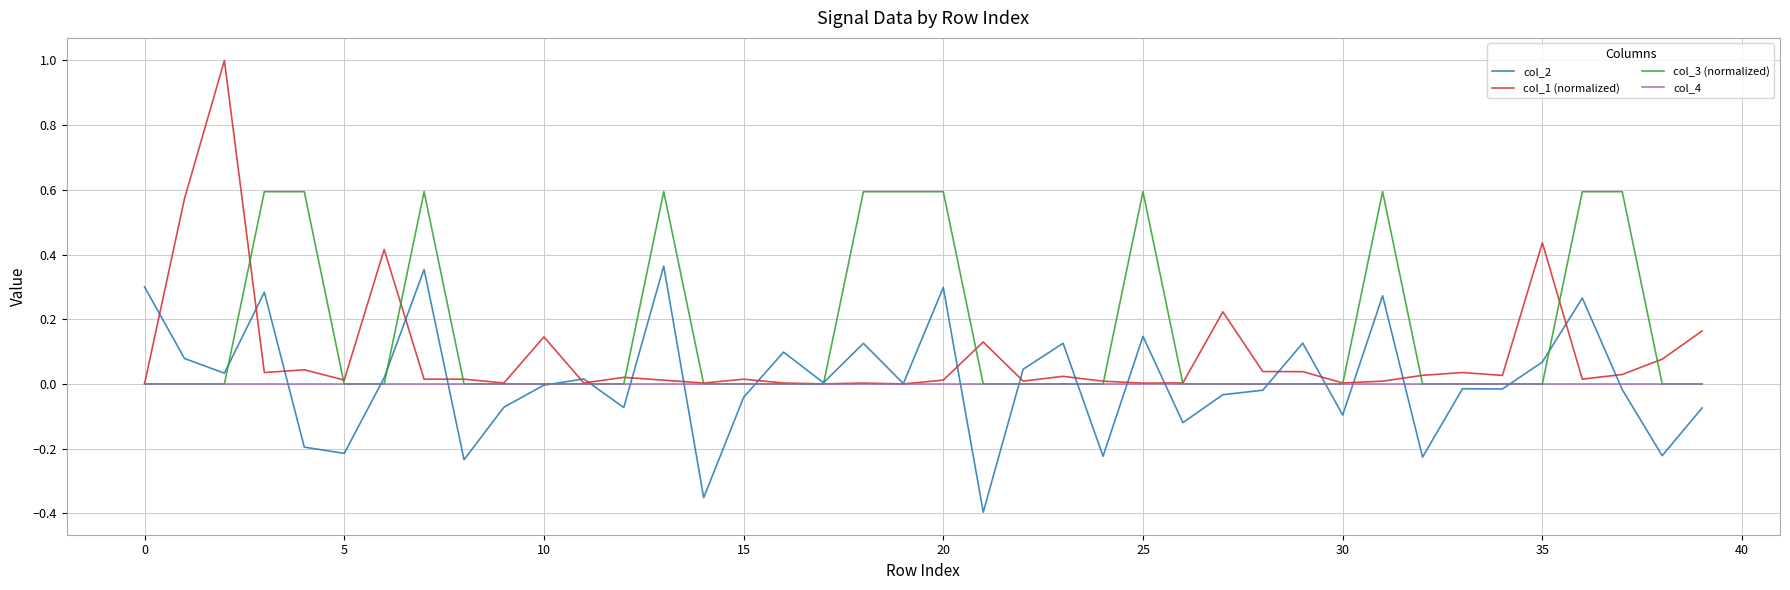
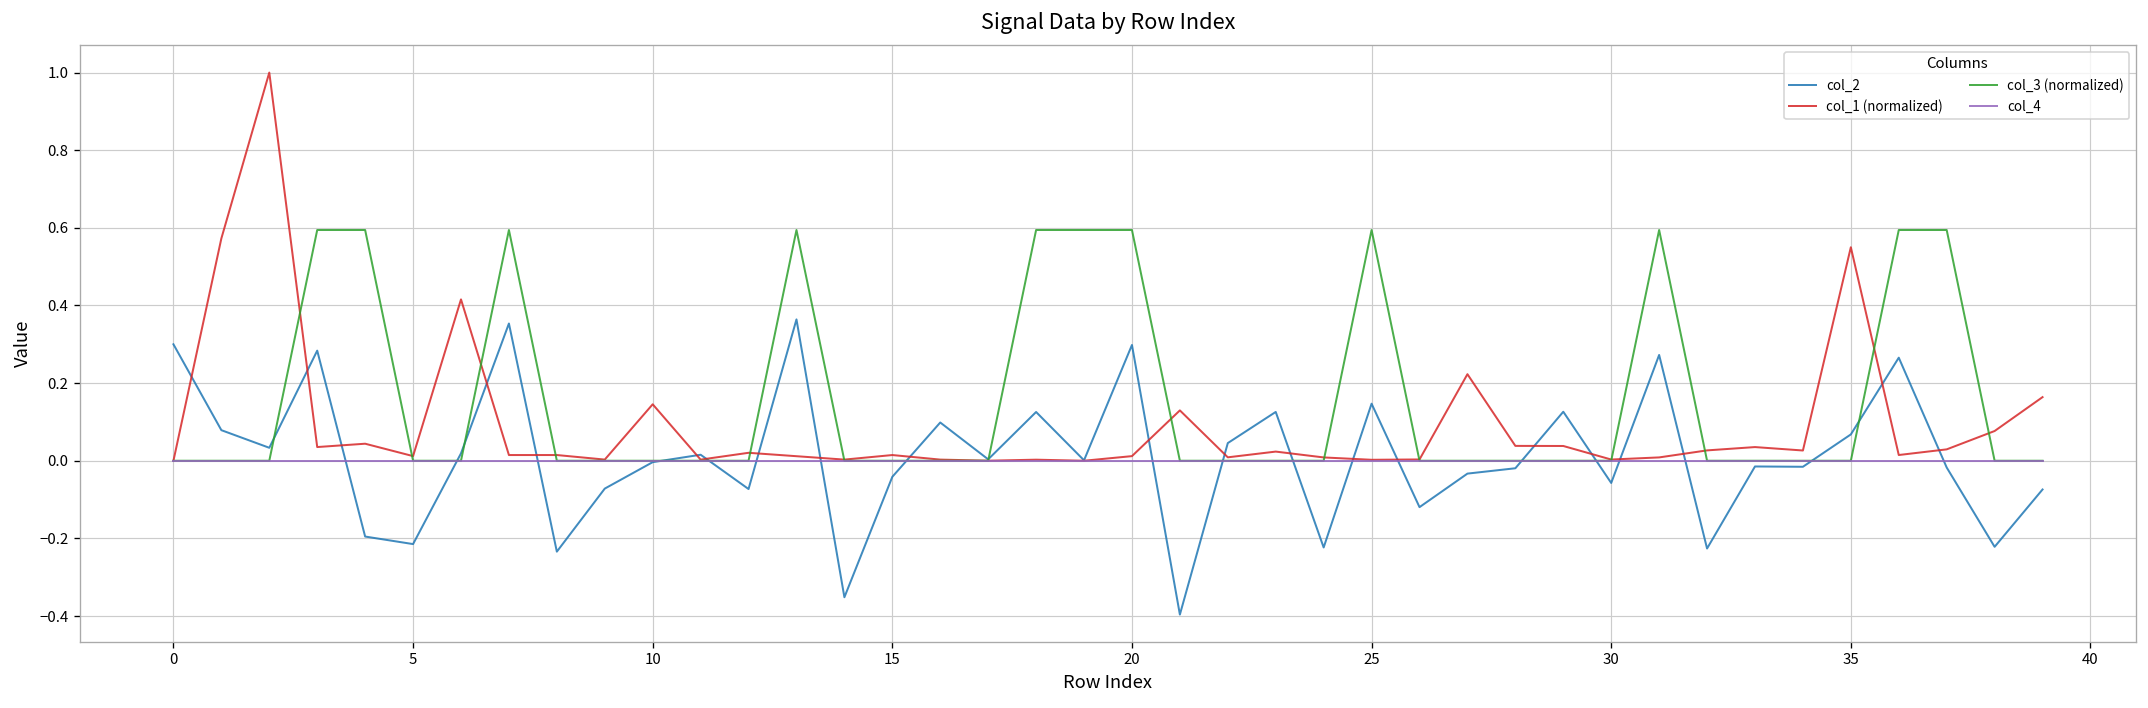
  {
    "col_2": {
      "0": 0.30,
      "5": -0.21,
      "15": -0.04,
      "20": 0.30,
      "25": 0.15,
-     "30": -0.10,
+     "30": -0.06,
      "35": 0.07
    },
    "col_1 (normalized)": {
      "5": 0.01,
      "10": 0.15,
      "15": 0.01,
      "20": 0.01,
-     "35": 0.44
+     "35": 0.55
    },
    "col_3 (normalized)": {
      "20": 0.59,
      "25": 0.59
    },
    "col_4": {
      "20": 0.00
    }
  }
